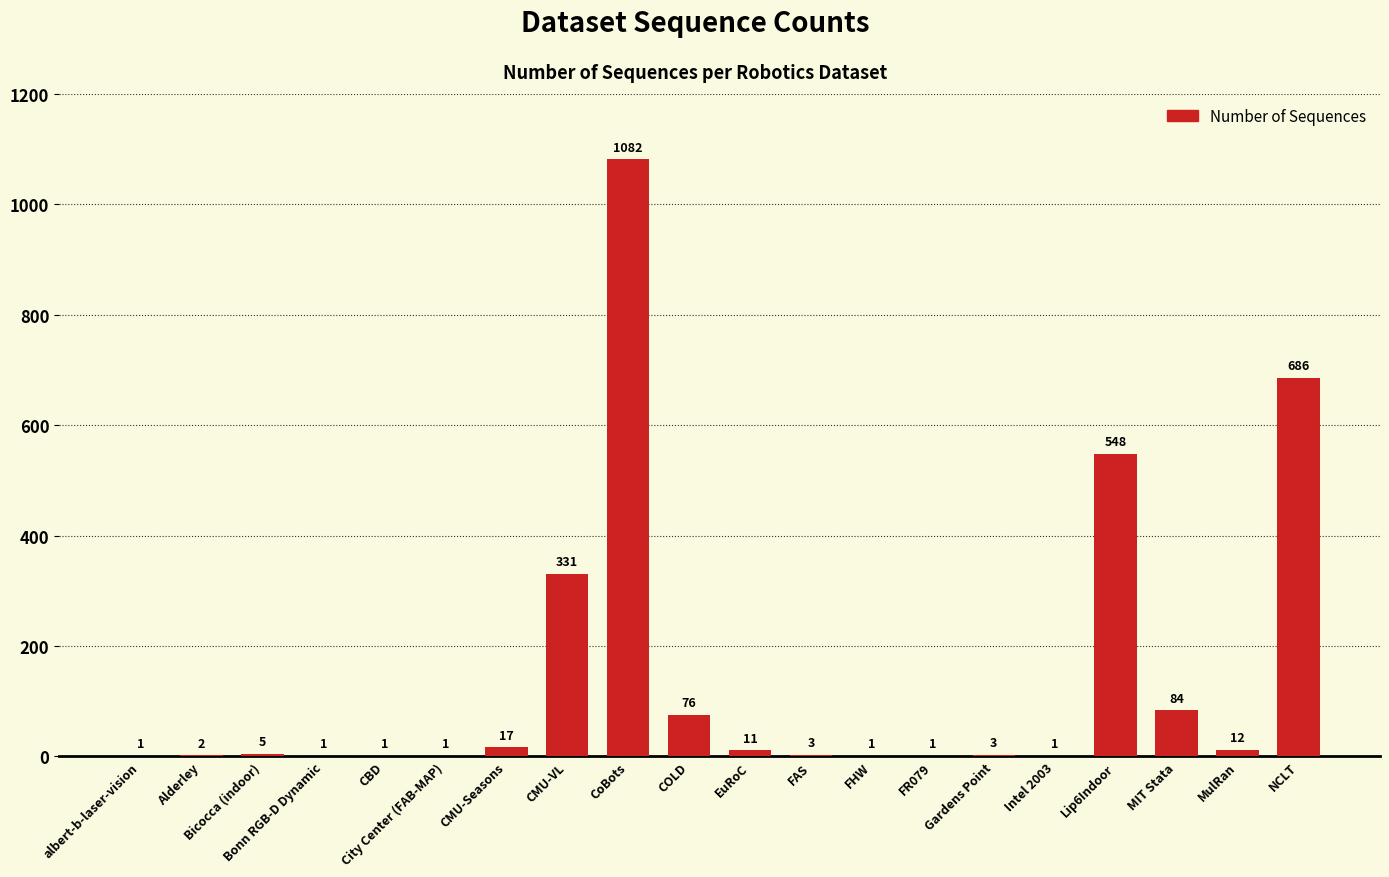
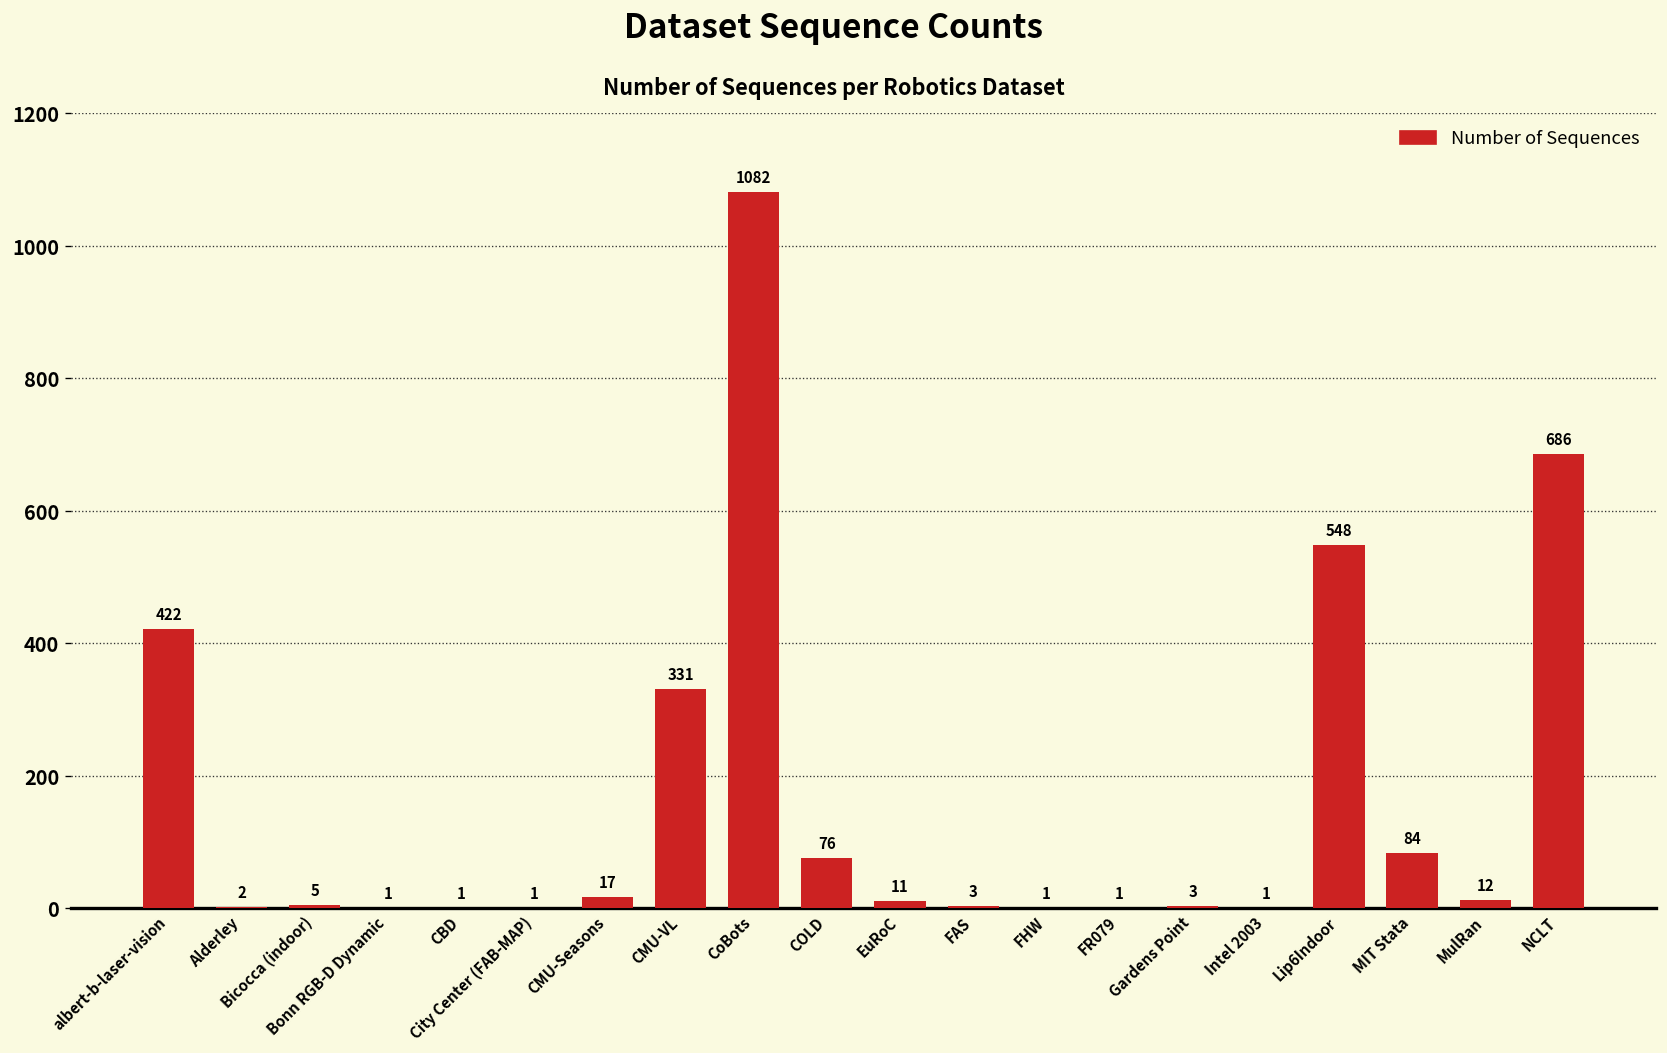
  {
-   "albert-b-laser-vision": 1,
+   "albert-b-laser-vision": 422,
    "Alderley": 2,
    "Bicocca (indoor)": 5,
    "Bonn RGB-D Dynamic": 1,
    "CBD": 1,
    "City Center (FAB-MAP)": 1,
    "CMU-Seasons": 17,
    "CMU-VL": 331,
    "CoBots": 1082,
    "COLD": 76,
    "EuRoC": 11,
    "FAS": 3,
    "FHW": 1,
    "FR079": 1,
    "Gardens Point": 3,
    "Intel 2003": 1,
    "Lip6Indoor": 548,
    "MIT Stata": 84,
    "MulRan": 12,
    "NCLT": 686
  }
